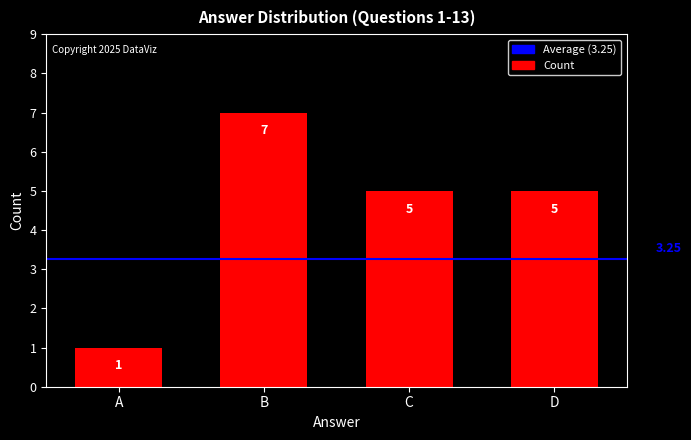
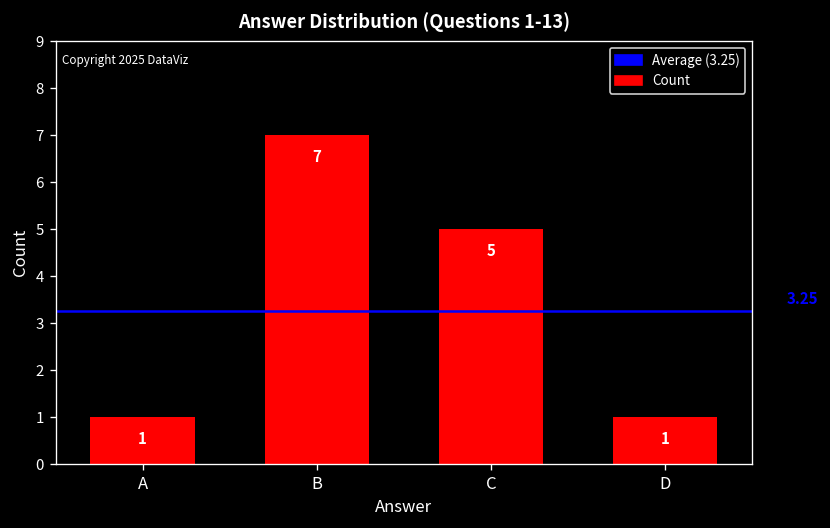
  {
    "A": 1,
    "B": 7,
    "C": 5,
-   "D": 5
+   "D": 1
  }
